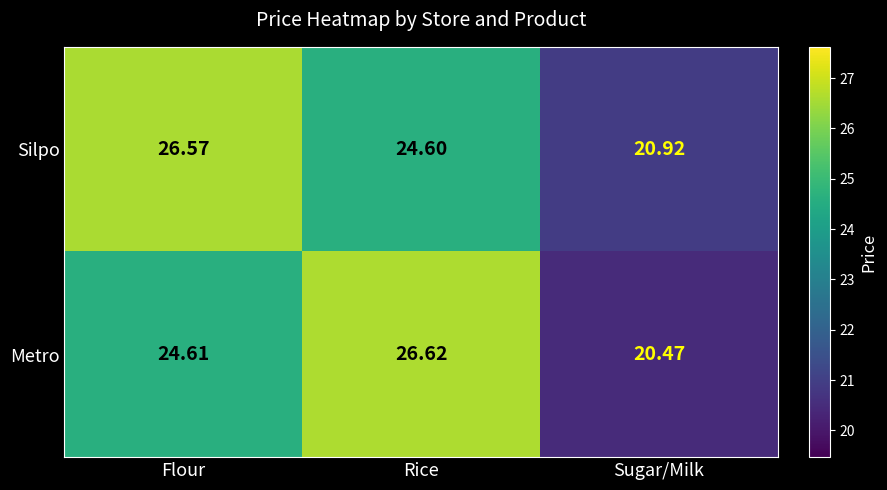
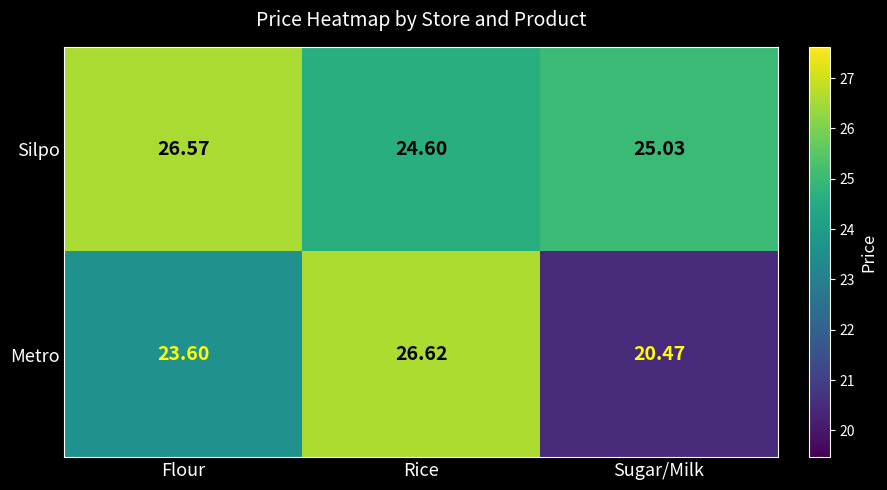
  {
    "Silpo": {
      "Flour": 26.57,
      "Rice": 24.60,
-     "Sugar/Milk": 20.92
+     "Sugar/Milk": 25.03
    },
    "Metro": {
-     "Flour": 24.61,
+     "Flour": 23.60,
      "Rice": 26.62,
      "Sugar/Milk": 20.47
    }
  }
